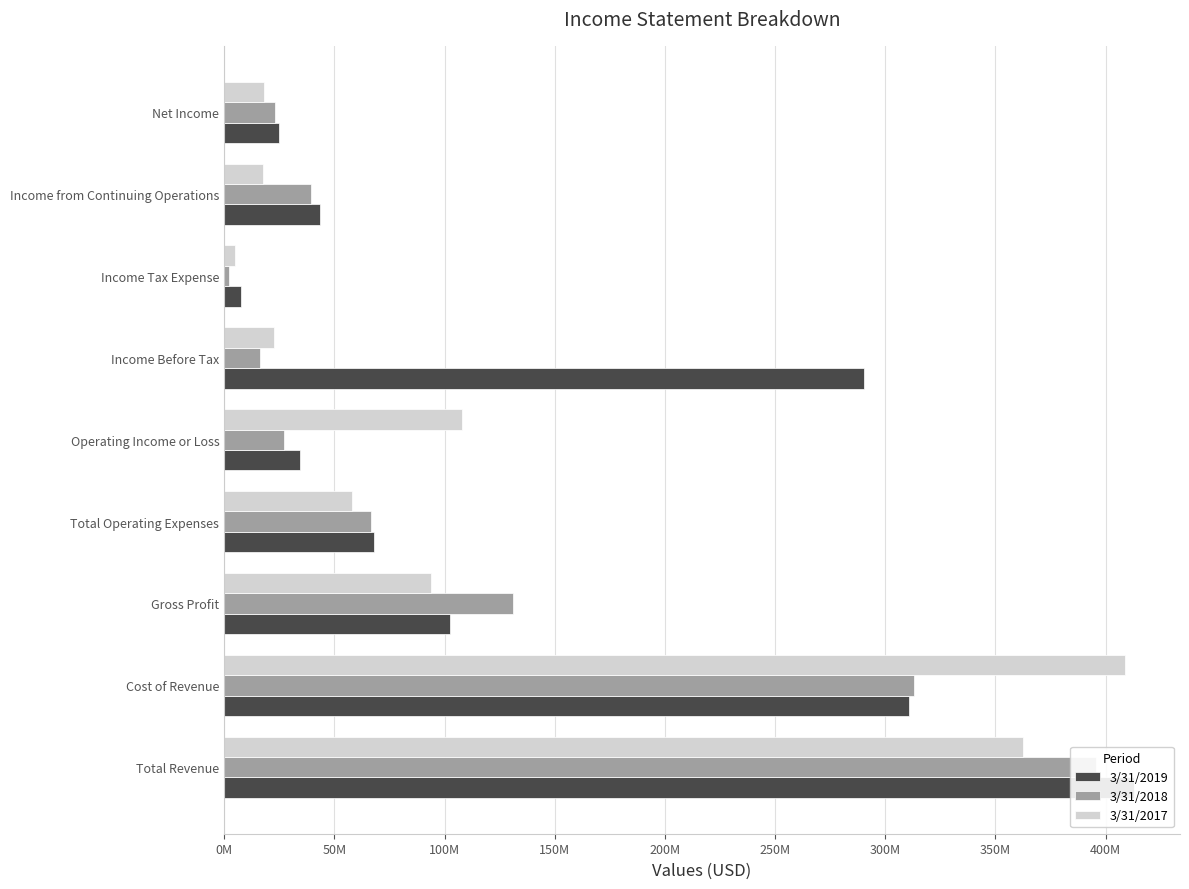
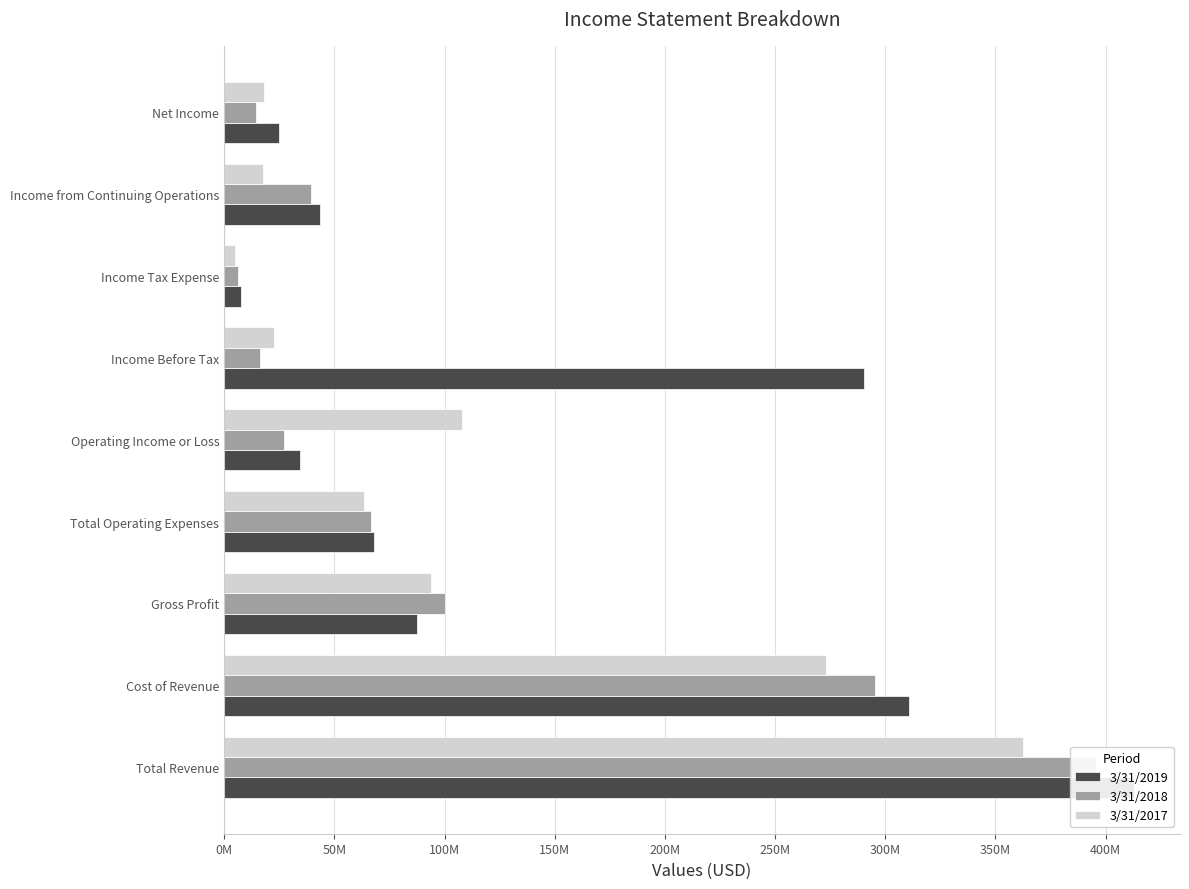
  {
    "3/31/2019": {
      "Net Income": 25000000,
      "Income from Continuing Operations": 43000000,
      "Income Tax Expense": 7000000,
      "Income Before Tax": 290000000,
      "Operating Income or Loss": 34000000,
      "Total Operating Expenses": 68000000,
-     "Gross Profit": 102000000,
+     "Gross Profit": 87000000,
      "Cost of Revenue": 311000000
    },
    "3/31/2018": {
-     "Net Income": 23000000,
+     "Net Income": 14000000,
      "Income from Continuing Operations": 39000000,
-     "Income Tax Expense": 2000000,
+     "Income Tax Expense": 6000000,
      "Income Before Tax": 16000000,
      "Operating Income or Loss": 27000000,
      "Total Operating Expenses": 66000000,
-     "Gross Profit": 131000000,
-     "Cost of Revenue": 313000000
+     "Gross Profit": 100000000,
+     "Cost of Revenue": 296000000
    },
    "3/31/2017": {
      "Net Income": 18000000,
      "Income from Continuing Operations": 18000000,
      "Income Tax Expense": 5000000,
      "Income Before Tax": 22000000,
      "Operating Income or Loss": 108000000,
-     "Total Operating Expenses": 58000000,
+     "Total Operating Expenses": 64000000,
      "Gross Profit": 94000000,
-     "Cost of Revenue": 409000000,
+     "Cost of Revenue": 273000000,
      "Total Revenue": 363000000
    }
  }
